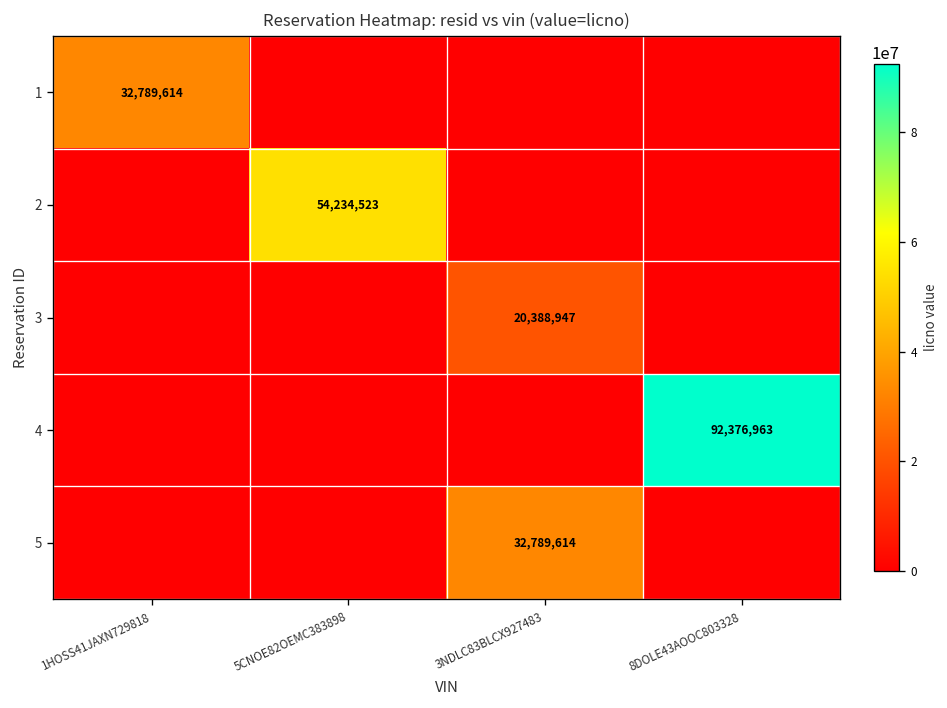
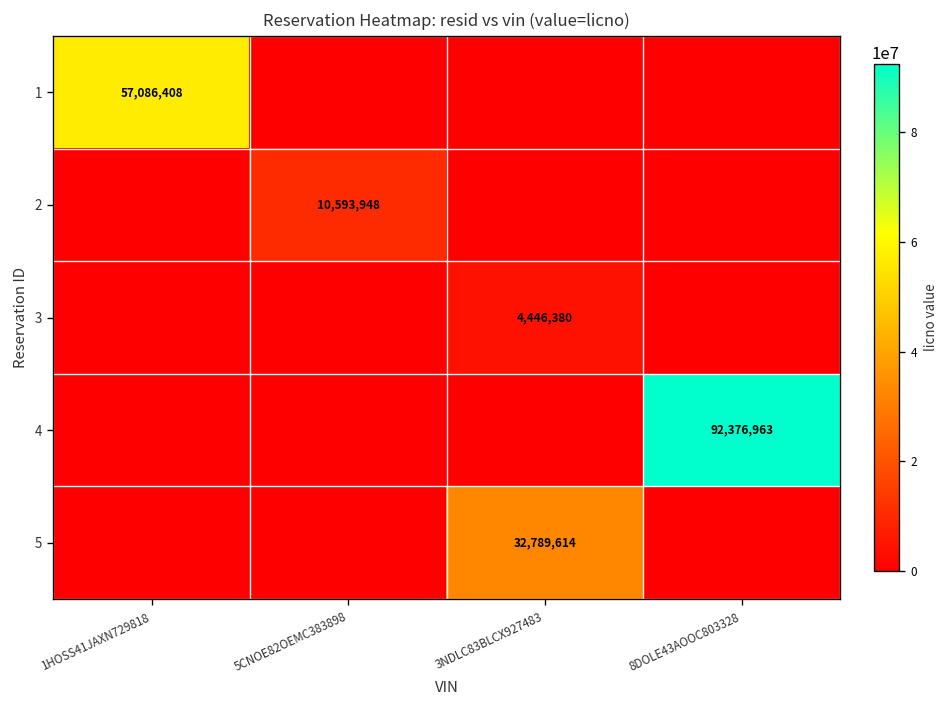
  {
    "1": {
-     "1HOSS41JAXN729818": "32,789,614"
+     "1HOSS41JAXN729818": "57,086,408"
    },
    "2": {
-     "5CNOE82OEMC383898": "54,234,523"
+     "5CNOE82OEMC383898": "10,593,948"
    },
    "3": {
-     "3NDLC83BLCX927483": "20,388,947"
+     "3NDLC83BLCX927483": "4,446,380"
    },
    "4": {
      "8DOLE43AOOC803328": "92,376,963"
    },
    "5": {
      "3NDLC83BLCX927483": "32,789,614"
    }
  }
